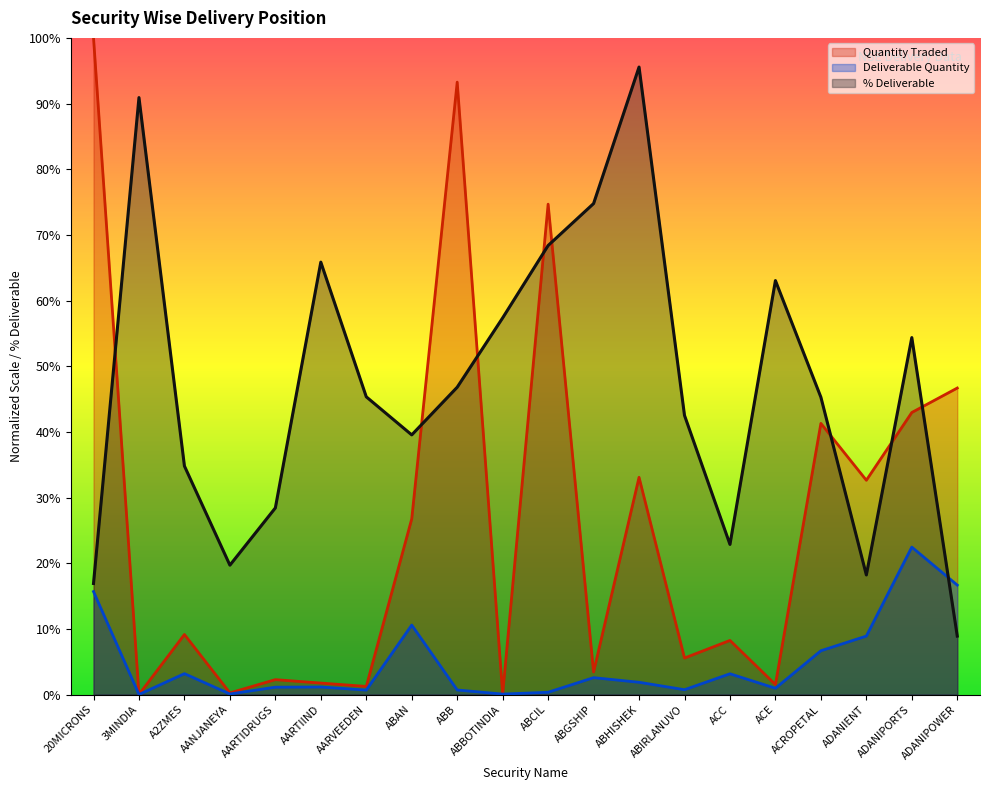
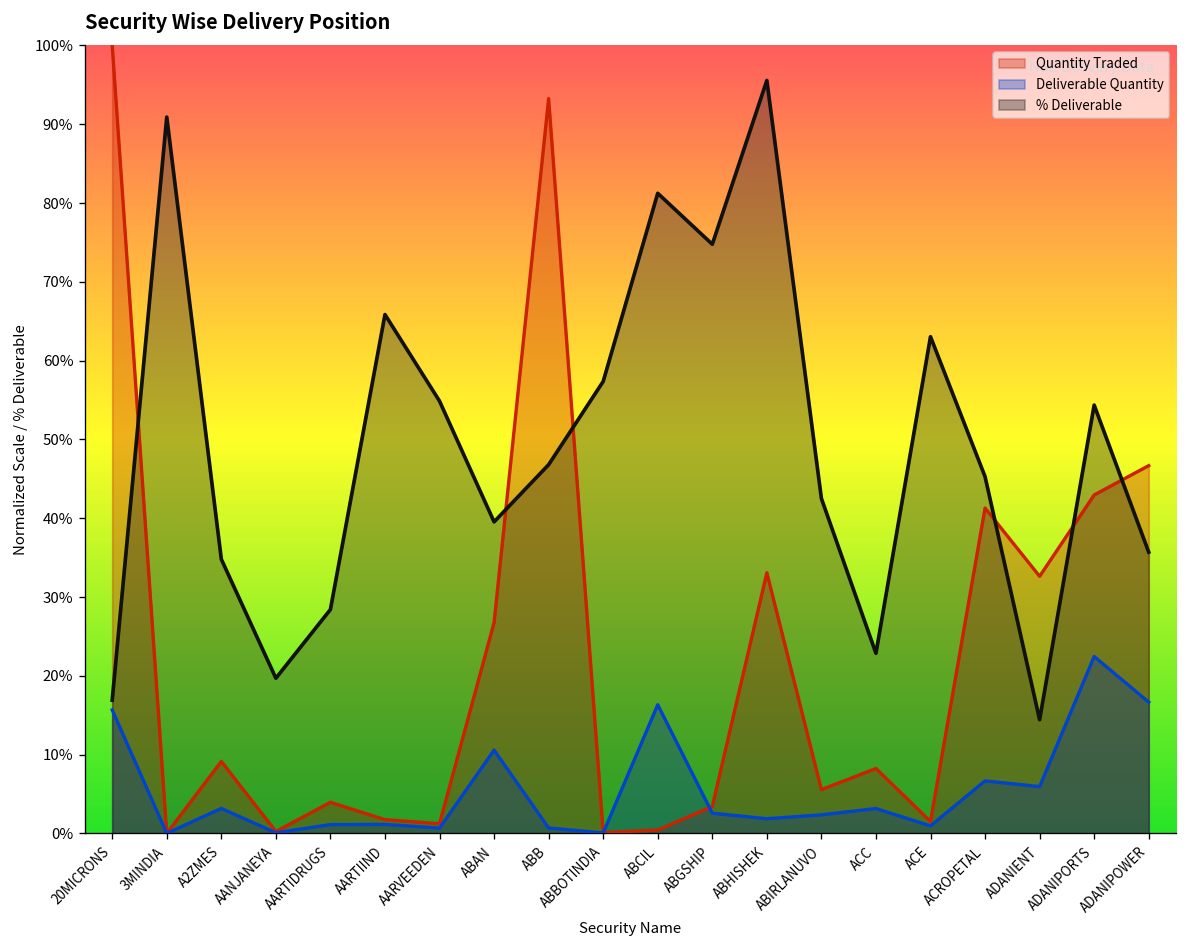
  {
    "Quantity Traded": {
      "20MICRONS": "100%",
      "A2ZMES": "9%",
-     "AARTIDRUGS": "2%",
+     "AARTIDRUGS": "4%",
      "AARTIIND": "2%",
      "AARVEEDEN": "1%",
      "ABAN": "27%",
      "ABB": "93%",
-     "ABCIL": "75%",
+     "ABCIL": "0%",
      "ABGSHIP": "3%",
      "ABHISHEK": "33%",
      "ABIRLANUVO": "6%",
      "ACC": "8%",
      "ACE": "2%",
      "ACROPETAL": "41%",
      "ADANIENT": "33%",
      "ADANIPORTS": "43%",
      "ADANIPOWER": "47%"
    },
    "Deliverable Quantity": {
      "20MICRONS": "16%",
      "A2ZMES": "3%",
      "AARTIDRUGS": "1%",
      "AARTIIND": "1%",
      "AARVEEDEN": "1%",
      "ABAN": "11%",
      "ABB": "1%",
-     "ABCIL": "0%",
+     "ABCIL": "16%",
      "ABGSHIP": "3%",
      "ABHISHEK": "2%",
-     "ABIRLANUVO": "1%",
+     "ABIRLANUVO": "2%",
      "ACC": "3%",
      "ACE": "1%",
      "ACROPETAL": "7%",
-     "ADANIENT": "9%",
+     "ADANIENT": "6%",
      "ADANIPORTS": "22%",
      "ADANIPOWER": "17%"
    },
    "% Deliverable": {
      "20MICRONS": "17%",
      "3MINDIA": "91%",
      "A2ZMES": "35%",
      "AANJANEYA": "20%",
      "AARTIDRUGS": "28%",
      "AARTIIND": "66%",
-     "AARVEEDEN": "45%",
+     "AARVEEDEN": "55%",
      "ABAN": "40%",
      "ABB": "47%",
      "ABBOTINDIA": "57%",
-     "ABCIL": "68%",
+     "ABCIL": "81%",
      "ABGSHIP": "75%",
      "ABHISHEK": "96%",
      "ABIRLANUVO": "43%",
      "ACC": "23%",
      "ACE": "63%",
      "ACROPETAL": "45%",
-     "ADANIENT": "18%",
+     "ADANIENT": "14%",
      "ADANIPORTS": "54%",
-     "ADANIPOWER": "9%"
+     "ADANIPOWER": "36%"
    }
  }
